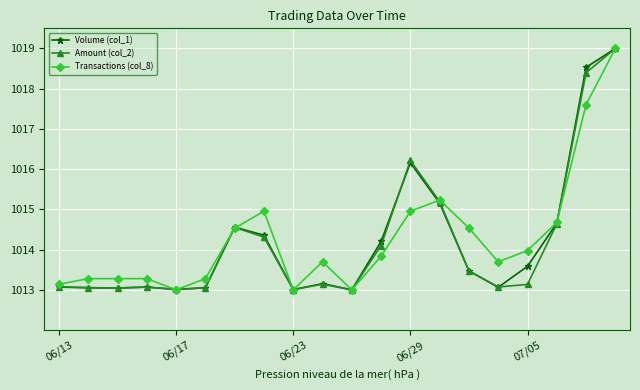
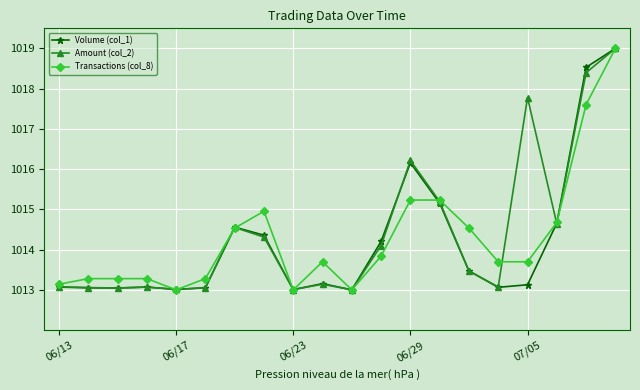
  {
    "Volume (col_1)": {
-     "07/05": 1013.6
+     "07/05": 1013.1
    },
    "Amount (col_2)": {
-     "07/05": 1013.1
+     "07/05": 1017.8
    },
    "Transactions (col_8)": {
      "06/13": 1013.1,
-     "06/29": 1015.0,
-     "07/05": 1014.0
+     "06/29": 1015.2,
+     "07/05": 1013.7
    }
  }
